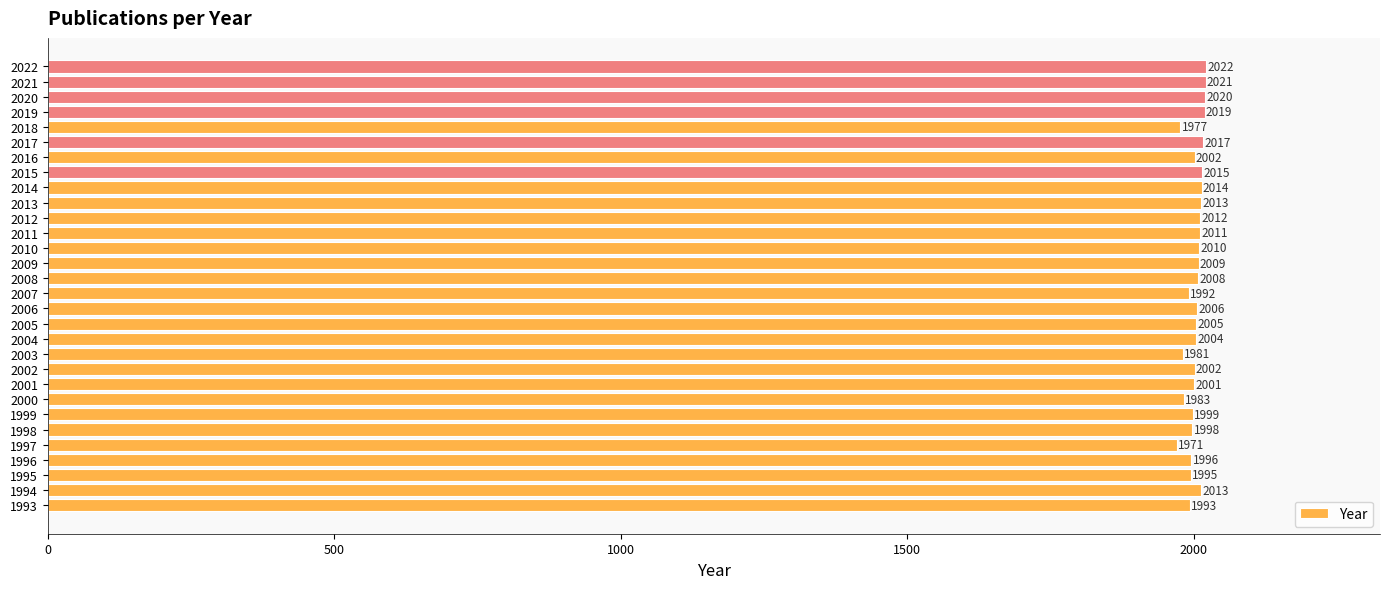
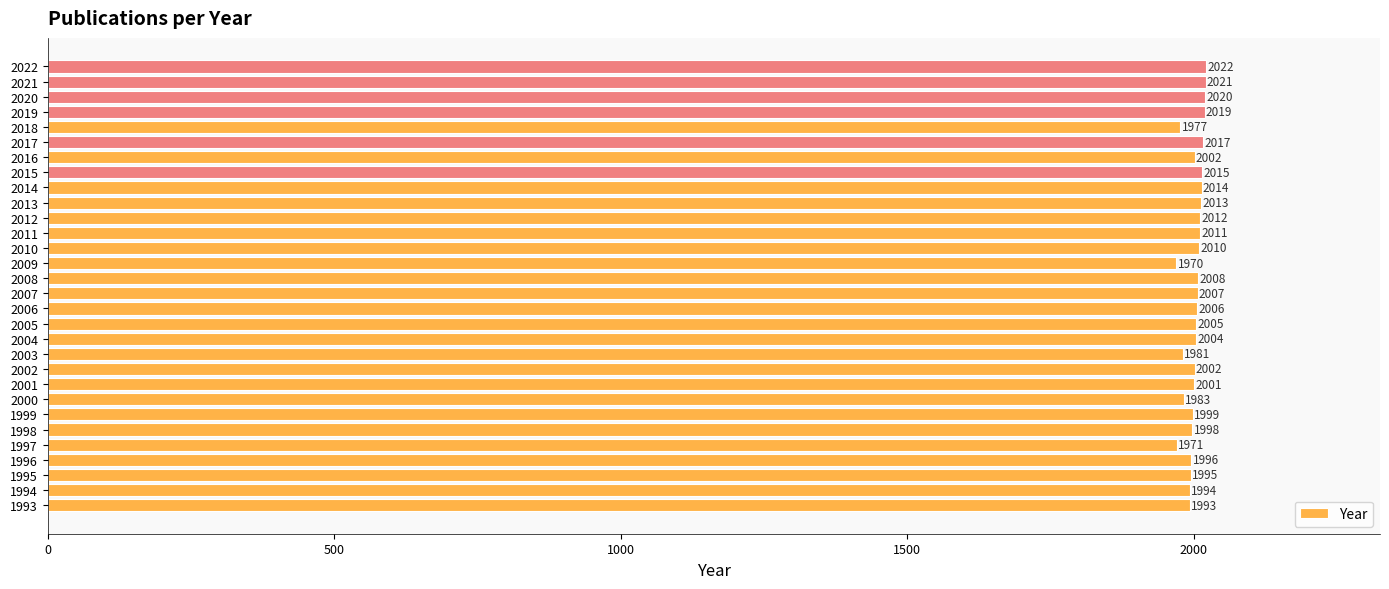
  {
    "2022": 2022,
    "2021": 2021,
    "2020": 2020,
    "2019": 2019,
    "2018": 1977,
    "2017": 2017,
    "2016": 2002,
    "2015": 2015,
    "2014": 2014,
    "2013": 2013,
    "2012": 2012,
    "2011": 2011,
    "2010": 2010,
-   "2009": 2009,
+   "2009": 1970,
    "2008": 2008,
-   "2007": 1992,
+   "2007": 2007,
    "2006": 2006,
    "2005": 2005,
    "2004": 2004,
    "2003": 1981,
    "2002": 2002,
    "2001": 2001,
    "2000": 1983,
    "1999": 1999,
    "1998": 1998,
    "1997": 1971,
    "1996": 1996,
    "1995": 1995,
-   "1994": 2013,
+   "1994": 1994,
    "1993": 1993
  }
